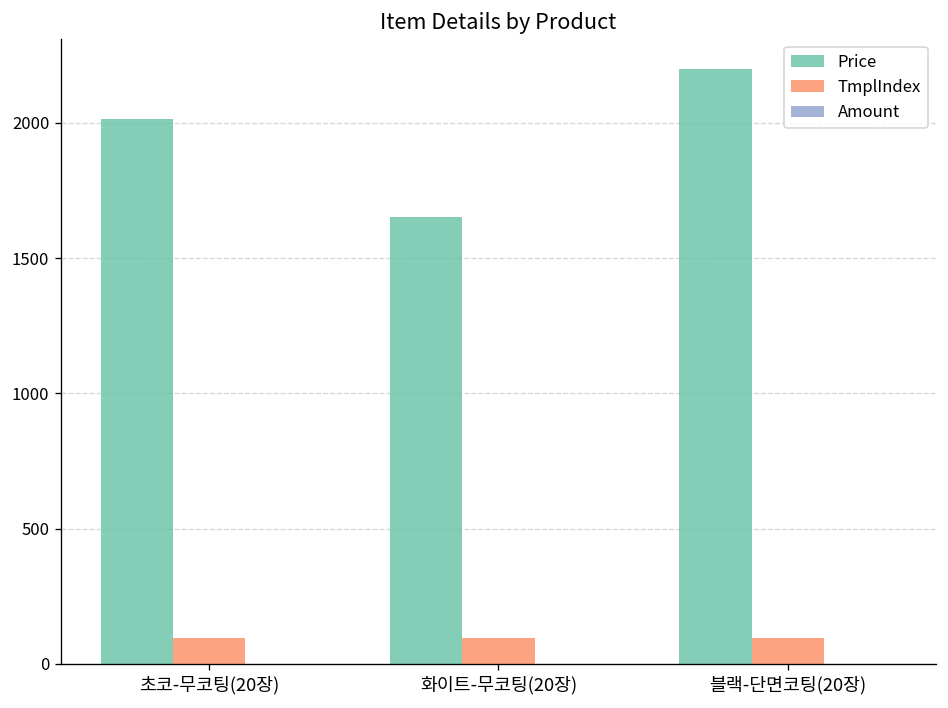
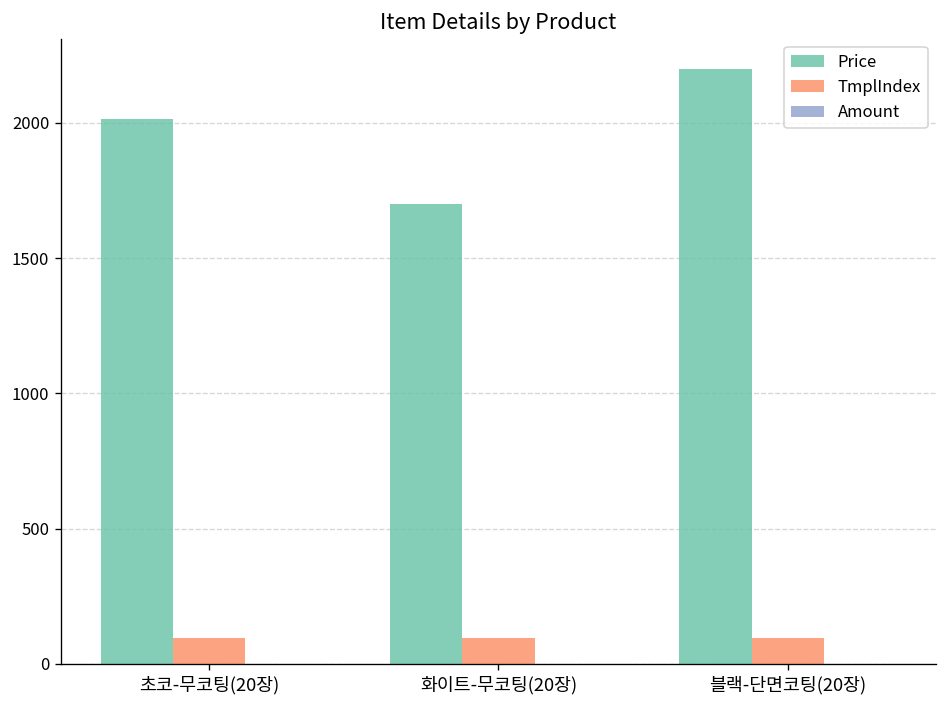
  {
    "Price": {
      "초코-무코팅(20장)": 2010,
-     "화이트-무코팅(20장)": 1650,
+     "화이트-무코팅(20장)": 1700,
      "블랙-단면코팅(20장)": 2200
    },
    "TmplIndex": {
      "초코-무코팅(20장)": 100,
      "화이트-무코팅(20장)": 100,
      "블랙-단면코팅(20장)": 100
    }
  }
